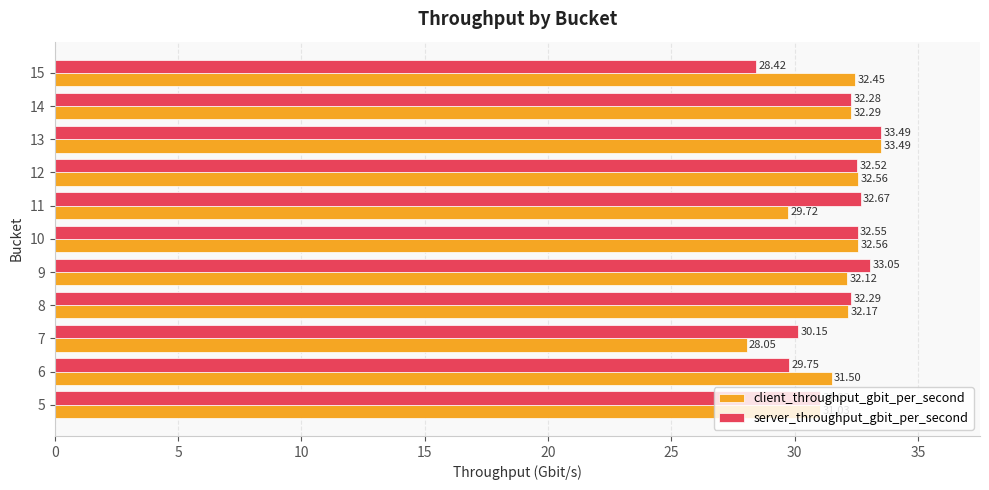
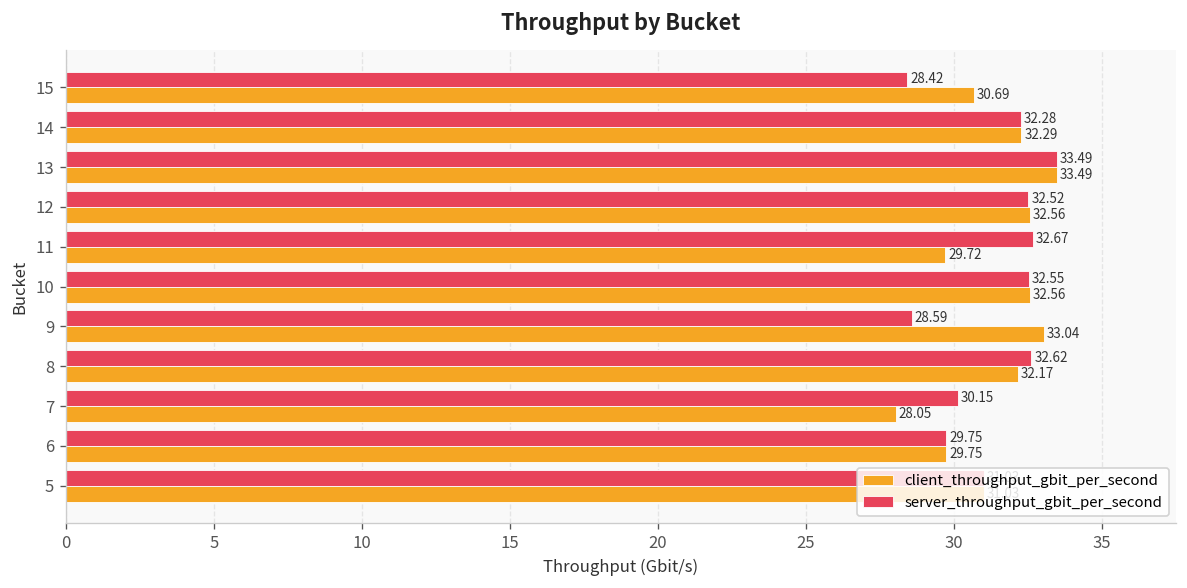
  {
    "client_throughput_gbit_per_second": {
-     "15": 32.45,
+     "15": 30.69,
      "14": 32.29,
      "13": 33.49,
      "12": 32.56,
      "11": 29.72,
      "10": 32.56,
-     "9": 32.12,
+     "9": 33.04,
      "8": 32.17,
      "7": 28.05,
-     "6": 31.50
+     "6": 29.75
    },
    "server_throughput_gbit_per_second": {
      "15": 28.42,
      "14": 32.28,
      "13": 33.49,
      "12": 32.52,
      "11": 32.67,
      "10": 32.55,
-     "9": 33.05,
-     "8": 32.29,
+     "9": 28.59,
+     "8": 32.62,
      "7": 30.15,
      "6": 29.75
    }
  }
